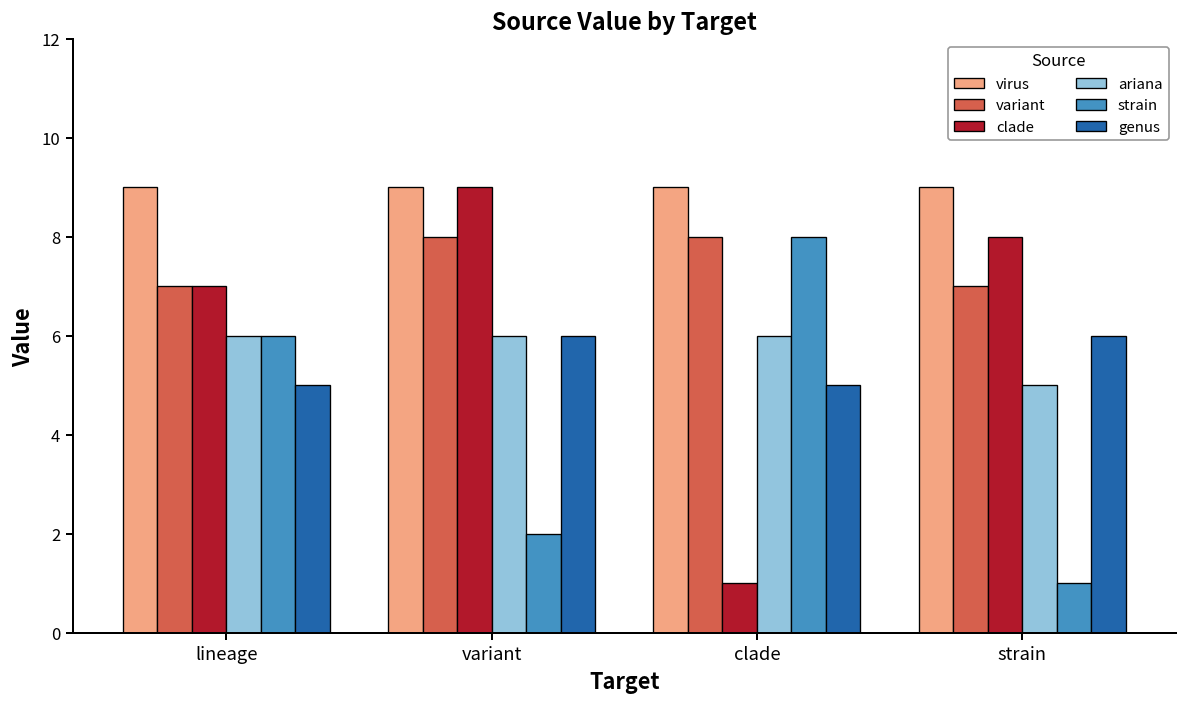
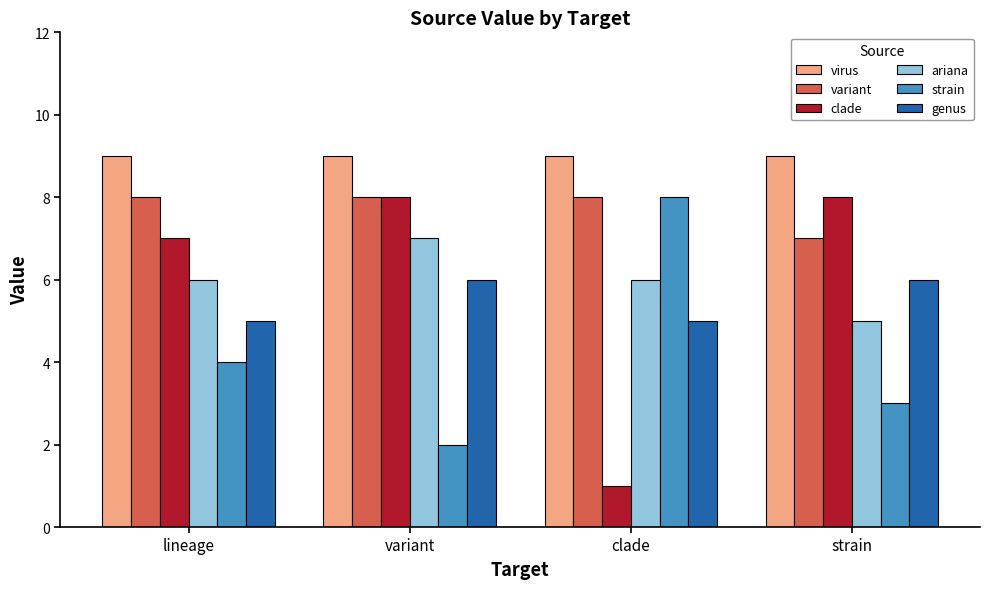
  {
    "virus": {
      "lineage": 9,
      "variant": 9,
      "clade": 9,
      "strain": 9
    },
    "variant": {
-     "lineage": 7,
+     "lineage": 8,
      "variant": 8,
      "clade": 8,
      "strain": 7
    },
    "clade": {
      "lineage": 7,
-     "variant": 9,
+     "variant": 8,
      "clade": 1,
      "strain": 8
    },
    "ariana": {
      "lineage": 6,
-     "variant": 6,
+     "variant": 7,
      "clade": 6,
      "strain": 5
    },
    "strain": {
-     "lineage": 6,
+     "lineage": 4,
      "variant": 2,
      "clade": 8,
-     "strain": 1
+     "strain": 3
    },
    "genus": {
      "lineage": 5,
      "variant": 6,
      "clade": 5,
      "strain": 6
    }
  }
